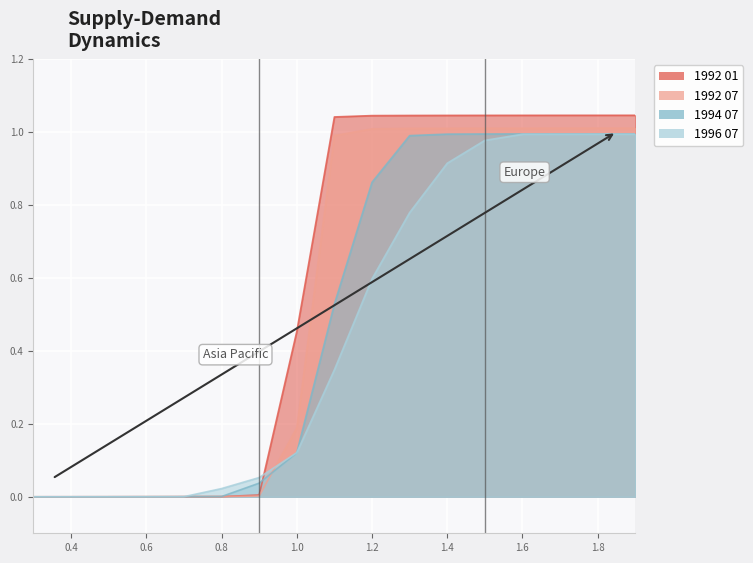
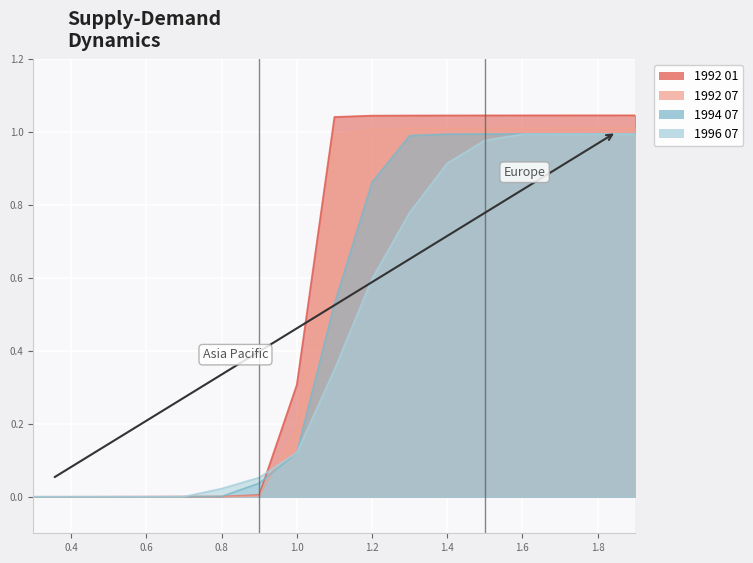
  {
    "1992 01": {
-     "1.0": 0.45,
+     "1.0": 0.31,
      "1.2": 1.04,
      "1.4": 1.05,
      "1.6": 1.05,
      "1.8": 1.05
    },
    "1992 07": {
      "1.0": 0.19,
      "1.2": 1.01,
      "1.4": 1.01,
      "1.6": 1.01,
      "1.8": 1.01
    }
  }
